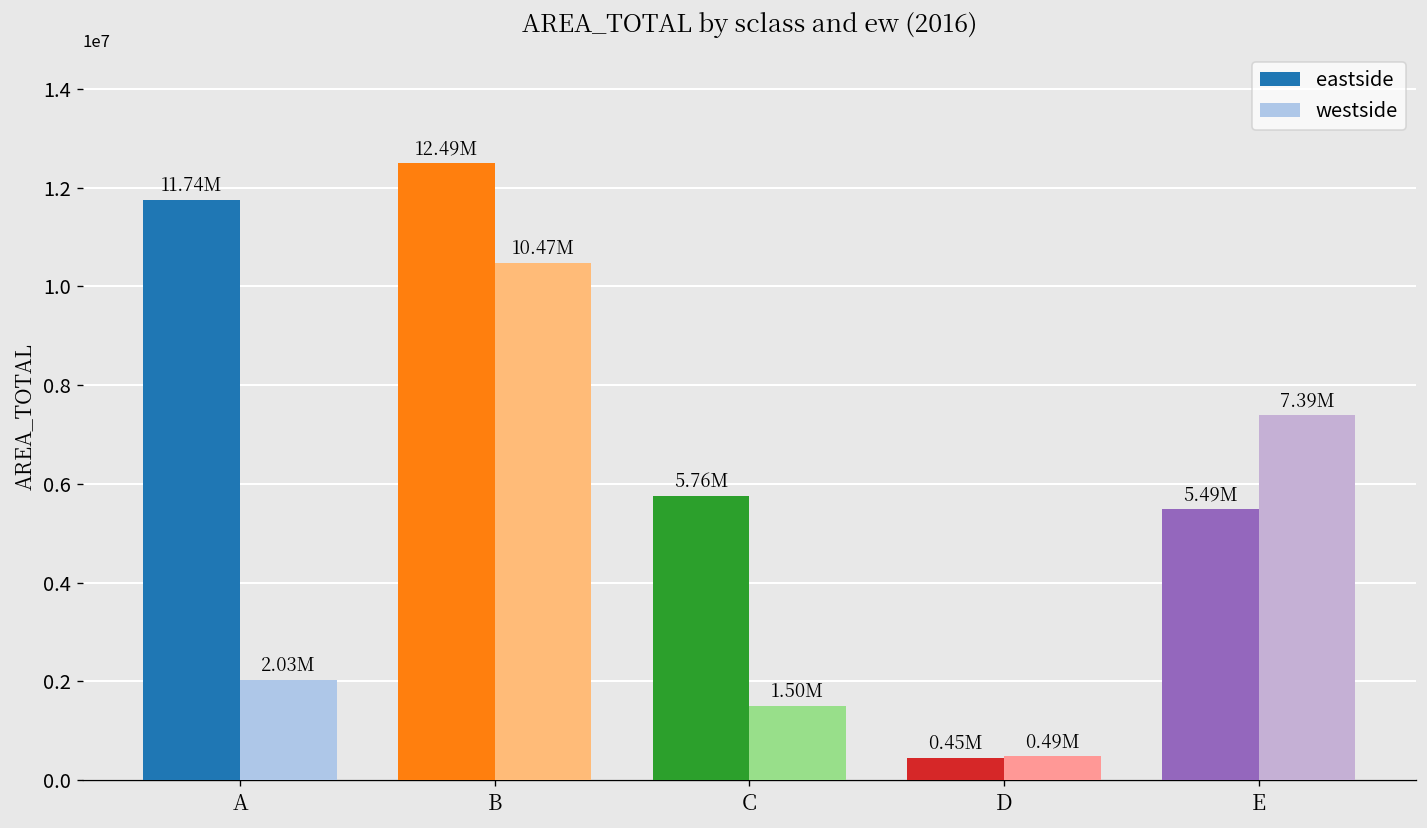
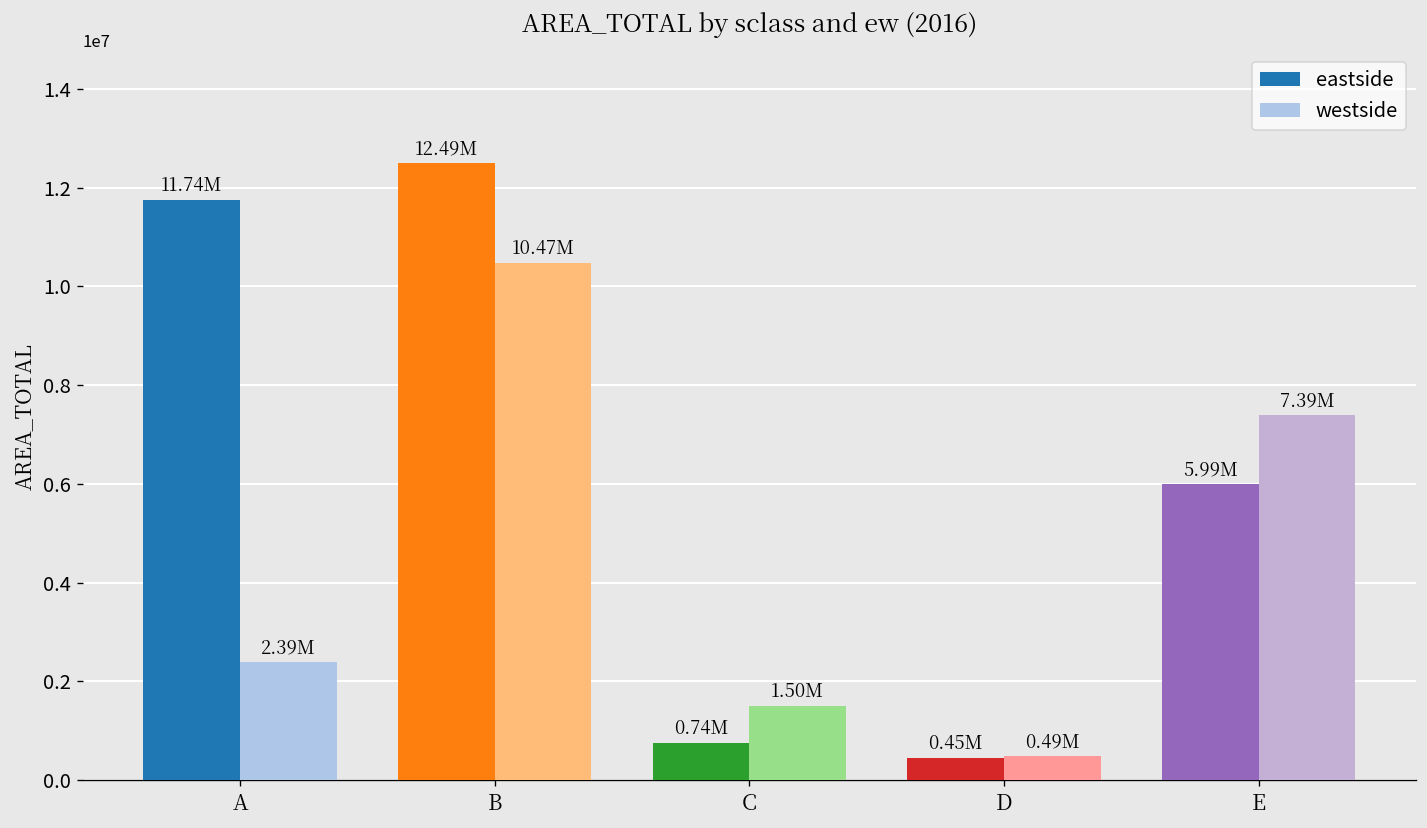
  {
    "eastside": {
      "A": "11.74M",
      "B": "12.49M",
-     "C": "5.76M",
+     "C": "0.74M",
      "D": "0.45M",
-     "E": "5.49M"
+     "E": "5.99M"
    },
    "westside": {
-     "A": "2.03M",
+     "A": "2.39M",
      "B": "10.47M",
      "C": "1.50M",
      "D": "0.49M",
      "E": "7.39M"
    }
  }
